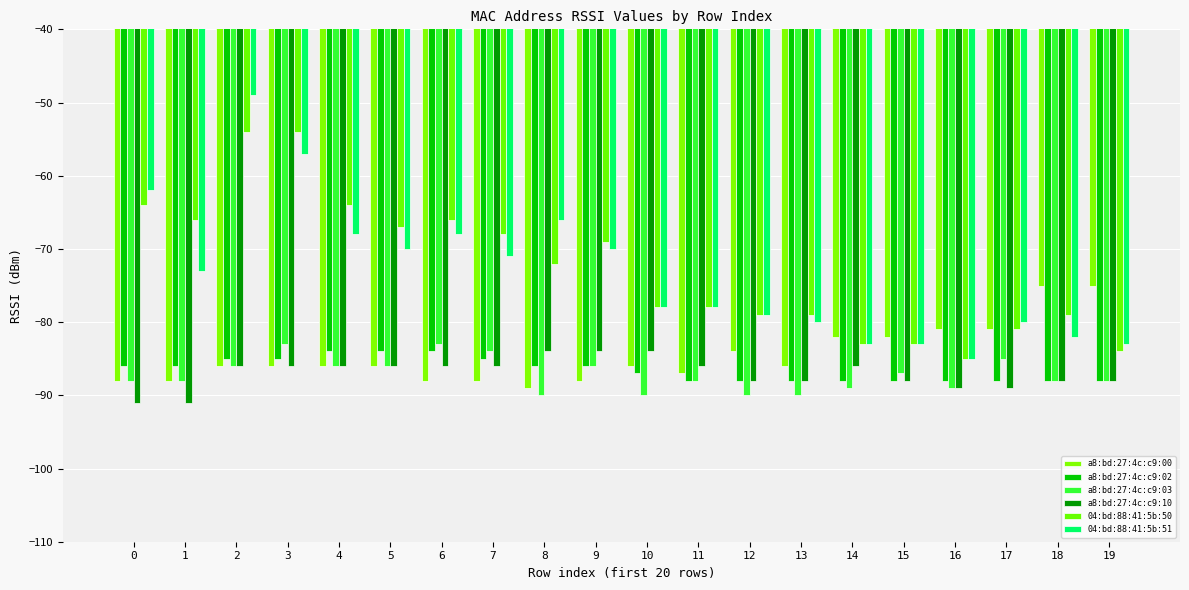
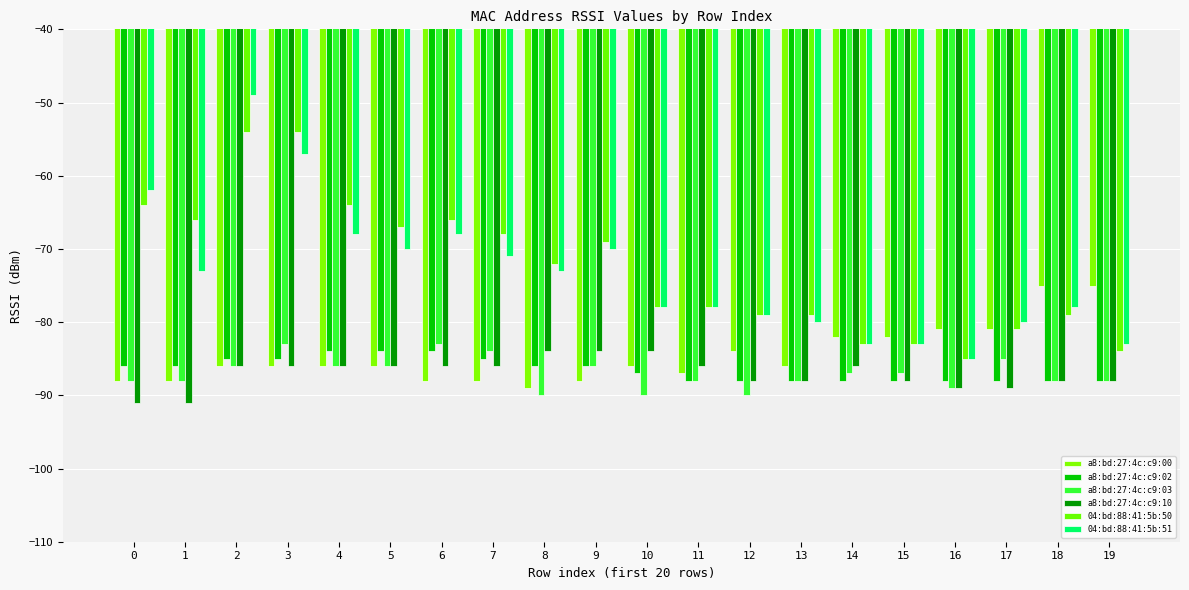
  {
    "a8:bd:27:4c:c9:03": {
      "0": -88,
      "1": -88,
      "2": -86,
      "3": -83,
      "4": -86,
      "5": -86,
      "6": -83,
      "7": -84,
      "8": -90,
      "9": -86,
      "10": -90,
      "11": -88,
      "12": -90,
-     "13": -90,
-     "14": -89,
+     "13": -88,
+     "14": -87,
      "15": -87,
      "16": -89,
      "17": -85,
      "18": -88,
      "19": -88
    },
    "04:bd:88:41:5b:51": {
      "0": -62,
      "1": -73,
      "2": -49,
      "3": -57,
      "4": -68,
      "5": -70,
      "6": -68,
      "7": -71,
-     "8": -66,
+     "8": -73,
      "9": -70,
      "10": -78,
      "11": -78,
      "12": -79,
      "13": -80,
      "14": -83,
      "15": -83,
      "16": -85,
      "17": -80,
-     "18": -82,
+     "18": -78,
      "19": -83
    }
  }
